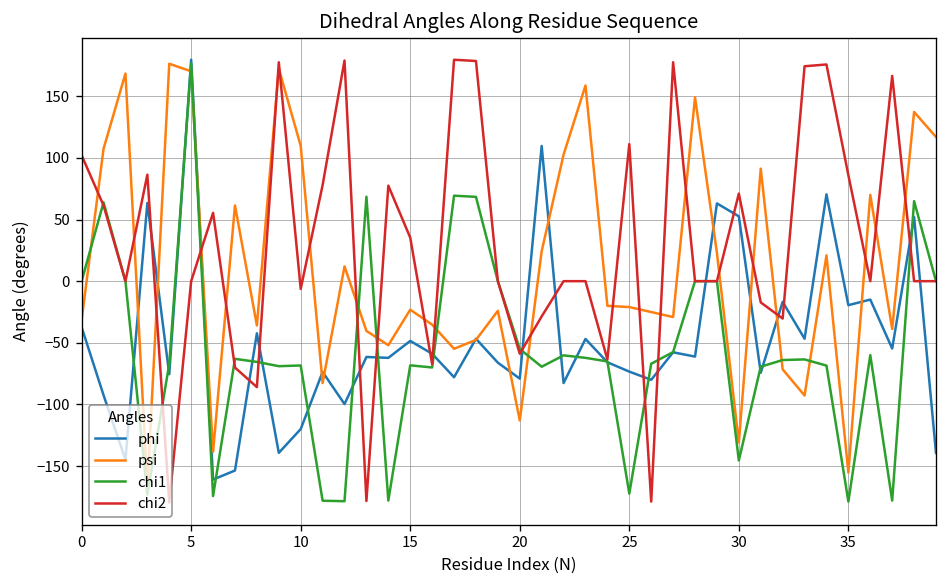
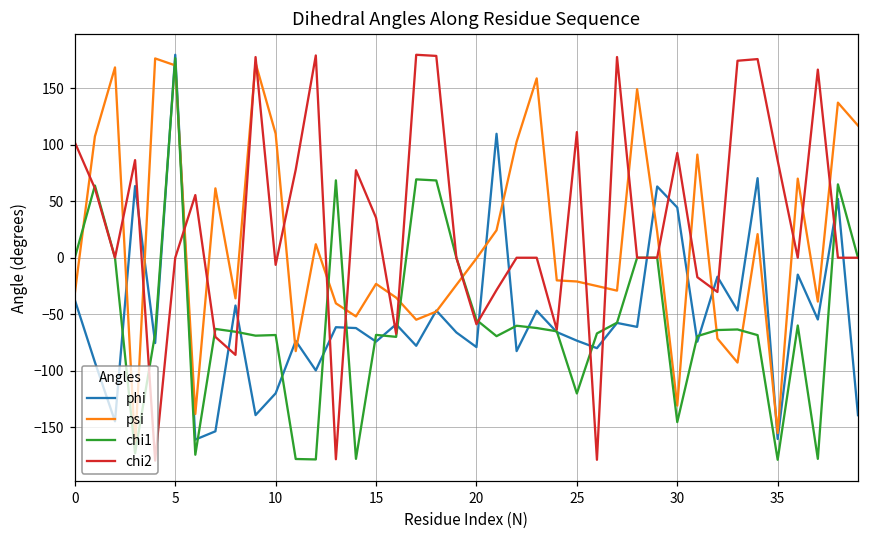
  {
    "phi": {
      "0": -37,
      "5": 180,
      "10": -120,
-     "15": -48,
+     "15": -74,
      "20": -79,
      "25": -73,
-     "30": 53,
-     "35": -19
+     "30": 44,
+     "35": -160
    },
    "psi": {
      "0": -32,
      "5": 170,
      "10": 110,
      "15": -23,
-     "20": -113,
+     "20": -1,
      "25": -21,
      "30": -131,
      "35": -155
    },
    "chi1": {
      "0": 0,
      "5": 177,
      "10": -68,
      "15": -68,
      "20": -55,
-     "25": -172,
+     "25": -120,
      "30": -145,
      "35": -179
    },
    "chi2": {
      "0": 102,
      "5": 0,
      "10": -6,
      "15": 35,
      "20": -59,
      "25": 111,
-     "30": 71,
+     "30": 93,
      "35": 86
    }
  }
